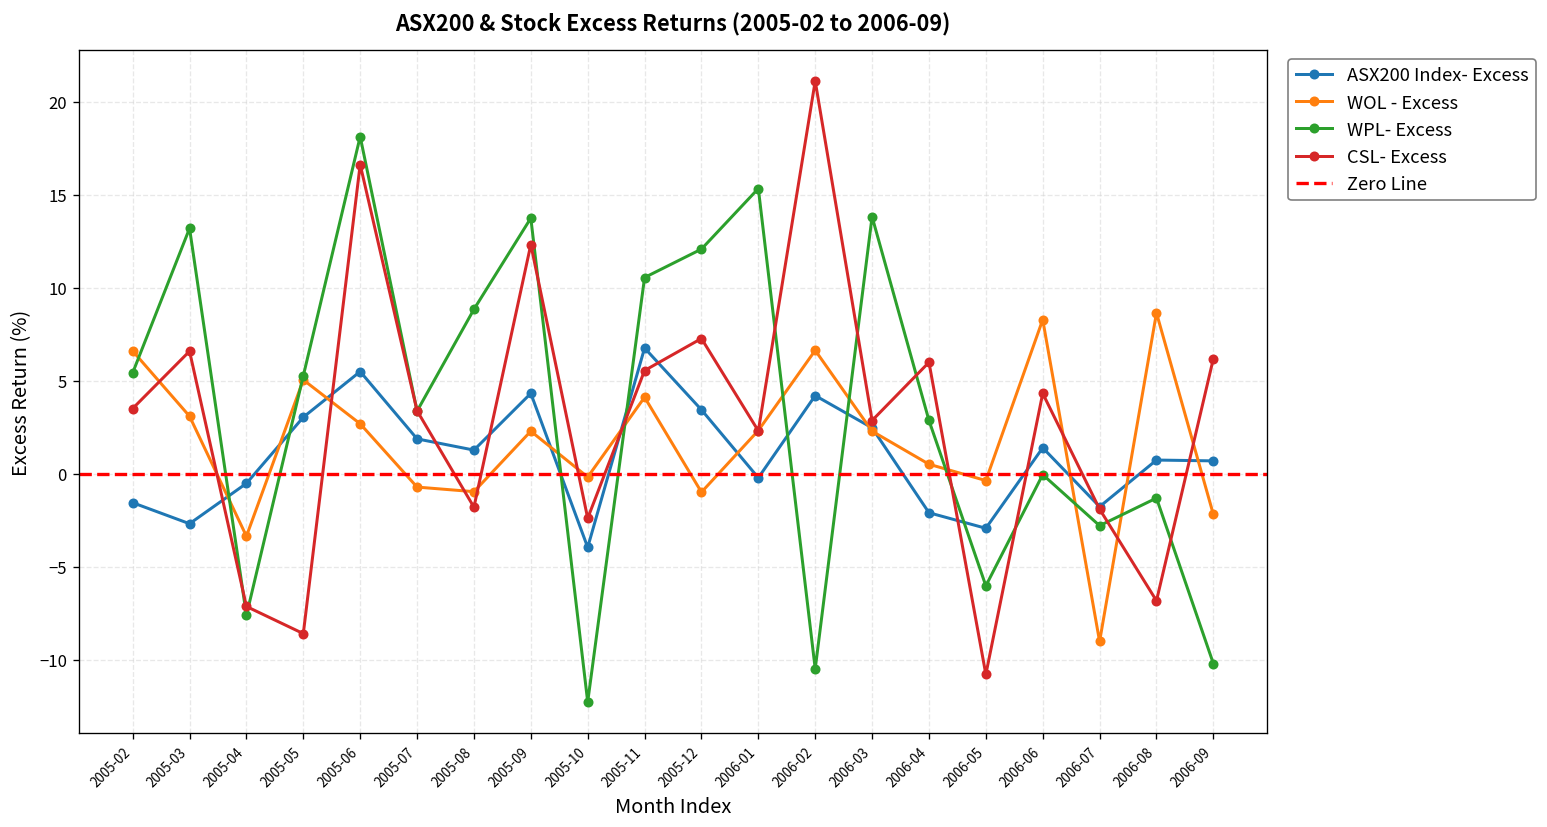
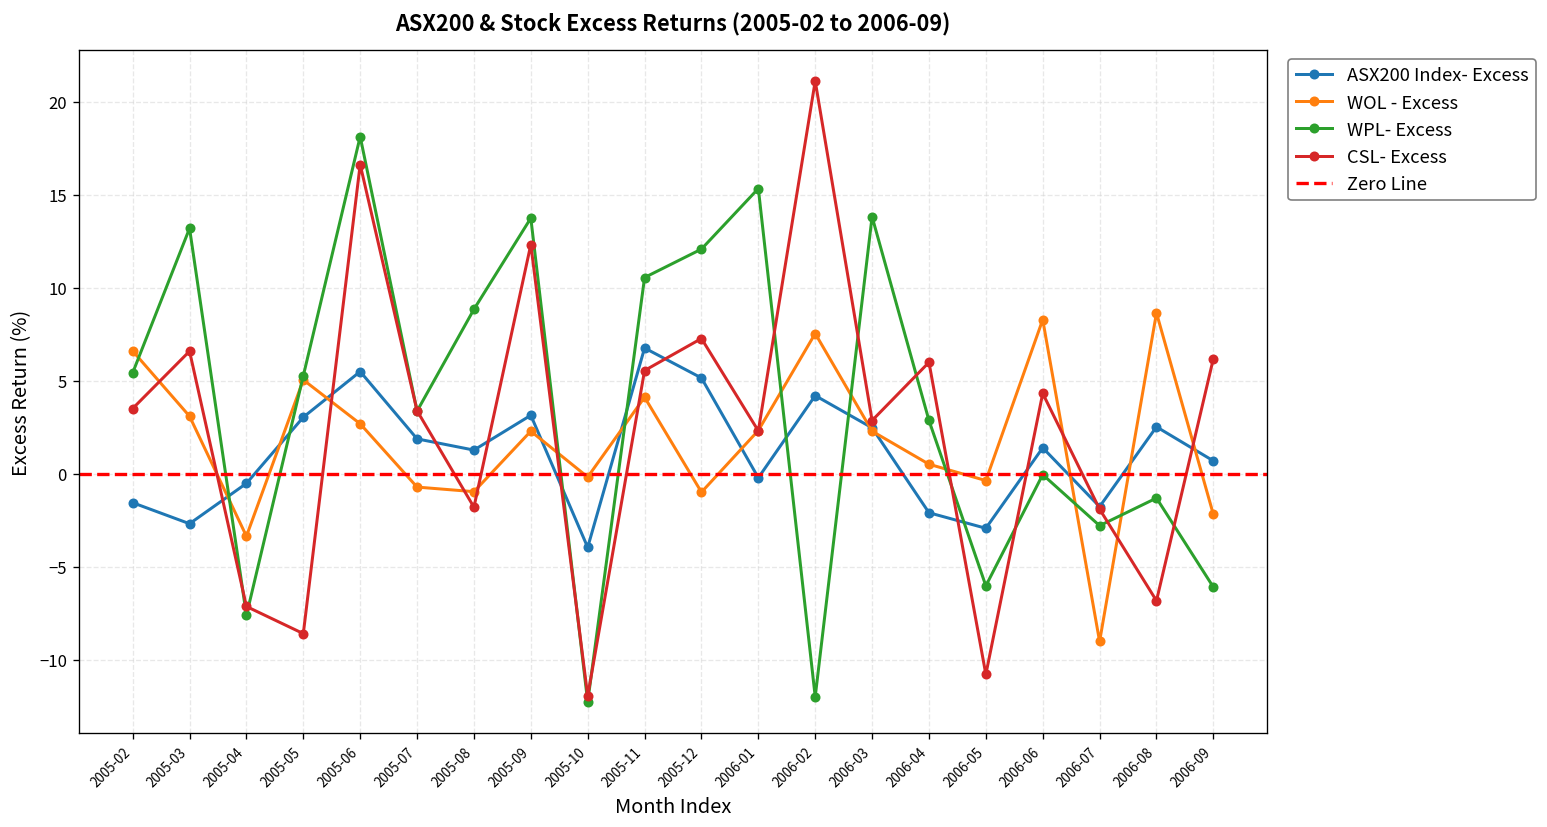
  {
    "ASX200 Index- Excess": {
      "2005-02": -1.6,
      "2005-03": -2.7,
      "2005-04": -0.5,
      "2005-05": 3.0,
      "2005-06": 5.5,
      "2005-07": 1.9,
      "2005-08": 1.3,
-     "2005-09": 4.3,
+     "2005-09": 3.1,
      "2005-10": -4.0,
      "2005-11": 6.8,
-     "2005-12": 3.4,
+     "2005-12": 5.2,
      "2006-01": -0.2,
      "2006-02": 4.2,
      "2006-03": 2.5,
      "2006-04": -2.1,
      "2006-05": -2.9,
      "2006-06": 1.4,
-     "2006-08": 0.7,
+     "2006-08": 2.5,
      "2006-09": 0.7
    },
    "WOL - Excess": {
      "2005-02": 6.6,
      "2005-03": 3.1,
      "2005-04": -3.4,
      "2005-05": 5.0,
      "2005-06": 2.7,
      "2005-07": -0.7,
      "2005-08": -1.0,
      "2005-09": 2.3,
      "2005-10": -0.2,
      "2005-11": 4.1,
      "2005-12": -1.0,
-     "2006-02": 6.6,
+     "2006-02": 7.5,
      "2006-03": 2.3,
      "2006-04": 0.5,
      "2006-05": -0.4,
      "2006-06": 8.3,
      "2006-07": -9.0,
      "2006-08": 8.6,
      "2006-09": -2.2
    },
    "WPL- Excess": {
      "2005-02": 5.4,
      "2005-03": 13.2,
      "2005-04": -7.6,
      "2005-05": 5.3,
      "2005-06": 18.1,
      "2005-08": 8.8,
      "2005-09": 13.7,
      "2005-10": -12.3,
      "2005-11": 10.6,
      "2005-12": 12.1,
      "2006-01": 15.3,
-     "2006-02": -10.5,
+     "2006-02": -12.0,
      "2006-03": 13.8,
      "2006-04": 2.9,
      "2006-05": -6.0,
      "2006-06": 0.0,
      "2006-07": -2.8,
      "2006-08": -1.3,
-     "2006-09": -10.2
+     "2006-09": -6.1
    },
    "CSL- Excess": {
      "2005-02": 3.5,
      "2005-03": 6.6,
      "2005-04": -7.1,
      "2005-05": -8.6,
      "2005-06": 16.6,
      "2005-08": -1.8,
      "2005-09": 12.3,
-     "2005-10": -2.4,
+     "2005-10": -12.0,
      "2005-11": 5.6,
      "2005-12": 7.3,
      "2006-02": 21.1,
      "2006-03": 2.9,
      "2006-04": 6.0,
      "2006-05": -10.8,
      "2006-06": 4.3,
      "2006-08": -6.8,
      "2006-09": 6.2
    }
  }
